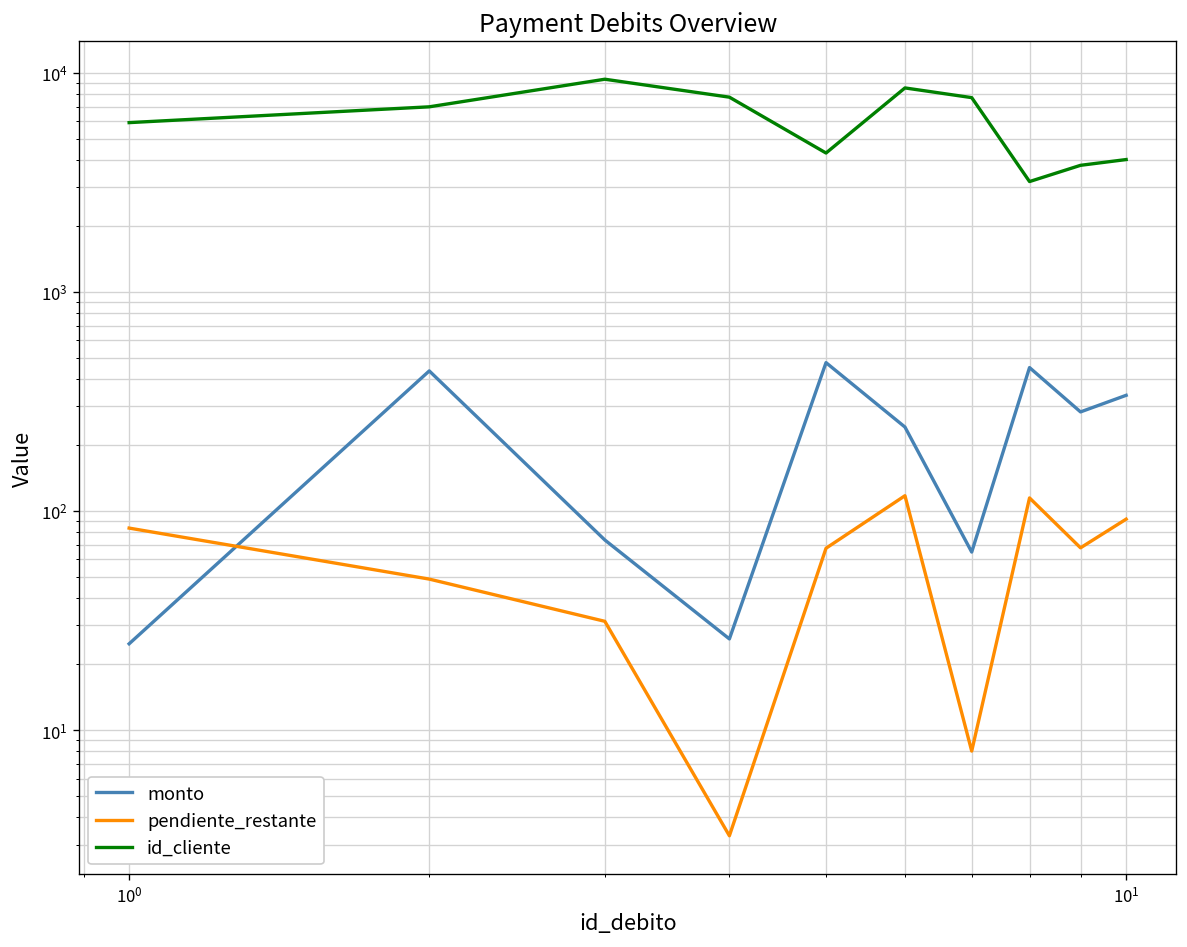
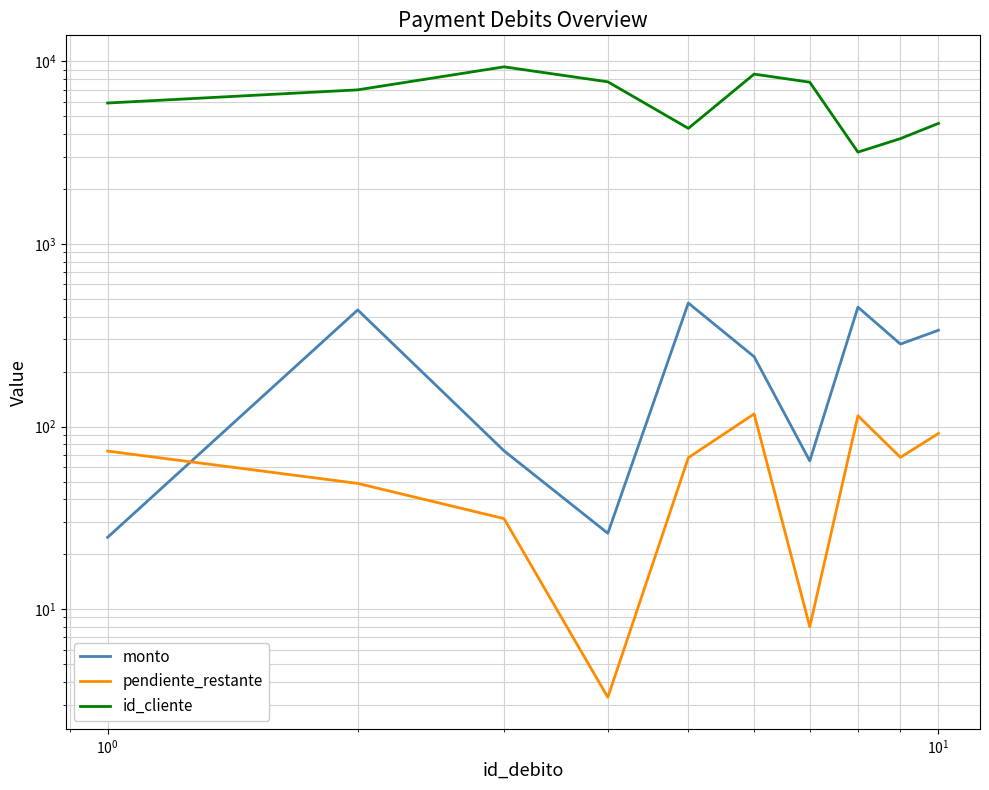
  {
    "monto": {
      "10^0": 25,
      "10^1": 340
    },
    "pendiente_restante": {
-     "10^0": 80,
+     "10^0": 73,
      "10^1": 90
    },
    "id_cliente": {
      "10^0": 5900,
-     "10^1": 4000
+     "10^1": 4600
    }
  }
